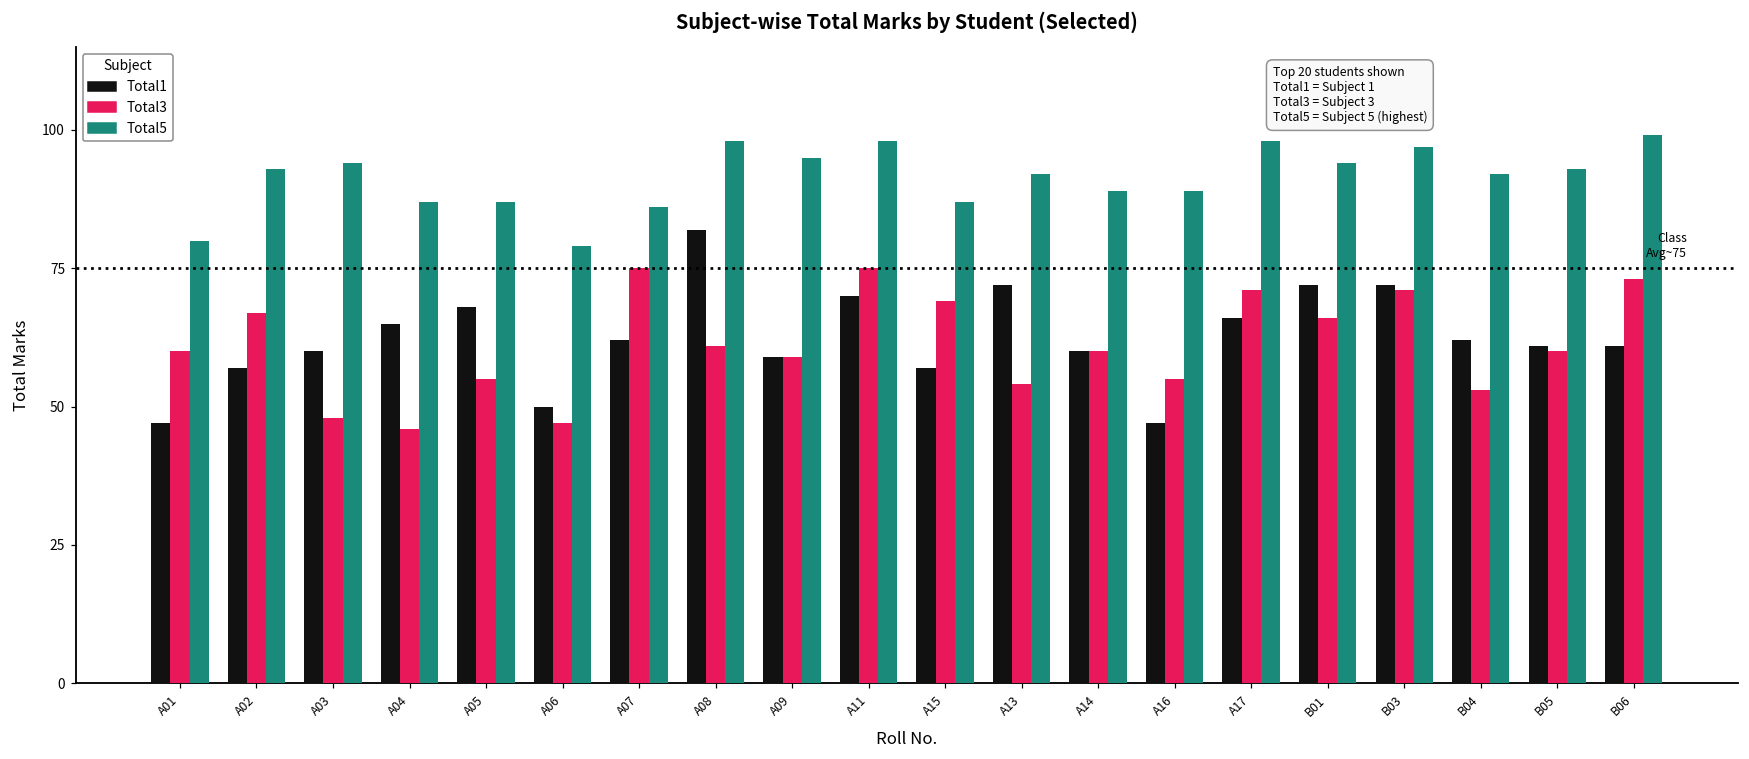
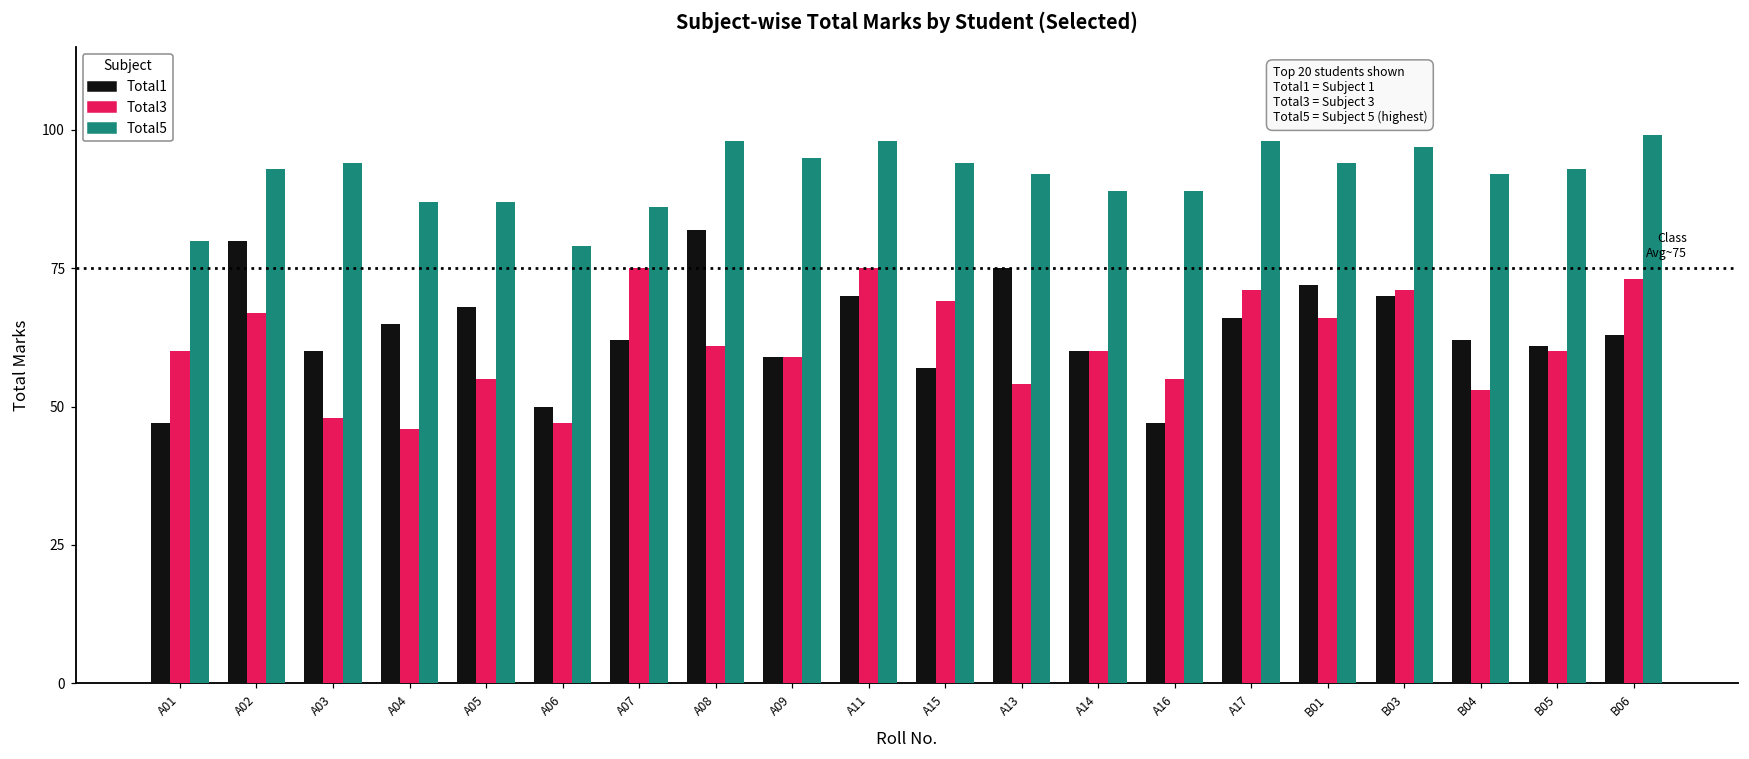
  {
    "Total1": {
      "A01": 47,
-     "A02": 57,
+     "A02": 80,
      "A03": 60,
      "A04": 65,
      "A05": 68,
      "A06": 50,
      "A07": 62,
      "A08": 82,
      "A09": 59,
      "A11": 70,
      "A15": 57,
-     "A13": 72,
+     "A13": 75,
      "A14": 60,
      "A16": 47,
      "A17": 66,
      "B01": 72,
-     "B03": 72,
+     "B03": 70,
      "B04": 62,
      "B05": 61,
-     "B06": 61
+     "B06": 63
    },
    "Total3": {
      "A01": 60,
      "A02": 67,
      "A03": 48,
      "A04": 46,
      "A05": 55,
      "A06": 47,
      "A07": 75,
      "A08": 61,
      "A09": 59,
      "A11": 75,
      "A15": 69,
      "A13": 54,
      "A14": 60,
      "A16": 55,
      "A17": 71,
      "B01": 66,
      "B03": 71,
      "B04": 53,
      "B05": 60
    },
    "Total5": {
      "A01": 80,
      "A02": 93,
      "A03": 94,
      "A04": 87,
      "A05": 87,
      "A06": 79,
      "A07": 86,
      "A08": 98,
      "A09": 95,
      "A11": 98,
-     "A15": 87,
+     "A15": 94,
      "A13": 92,
      "A14": 89,
      "A16": 89,
      "B01": 94,
      "B03": 97,
      "B04": 92,
      "B05": 93,
      "B06": 99
    }
  }
